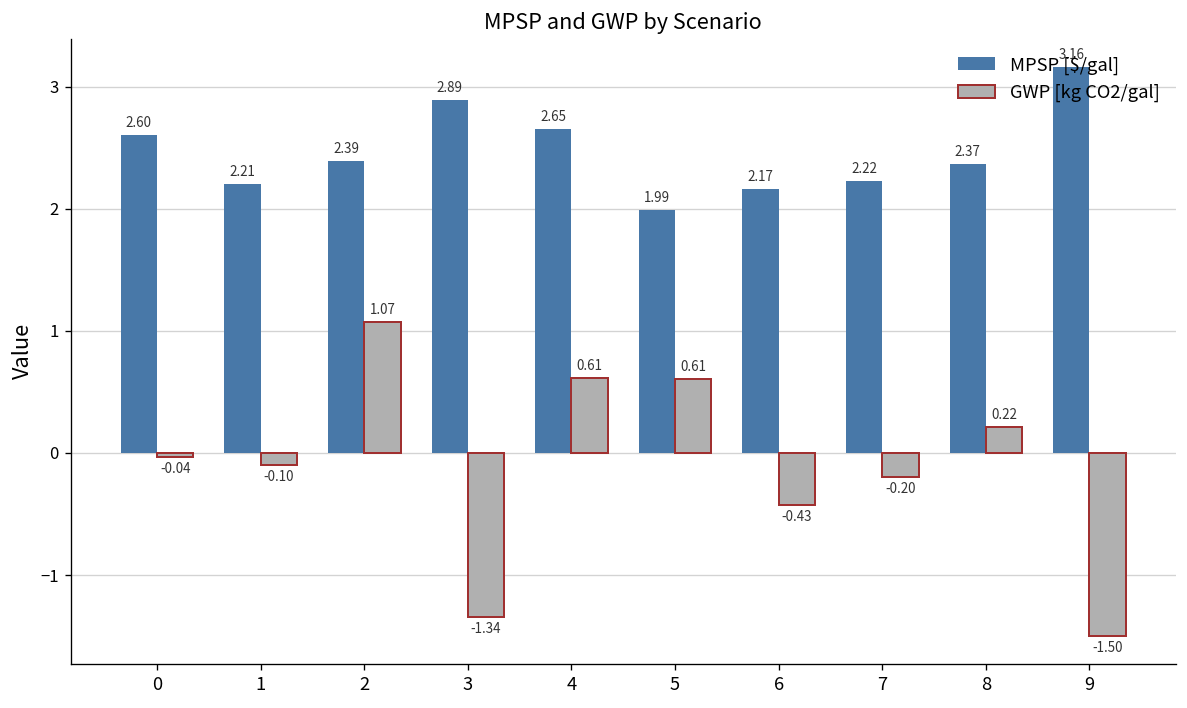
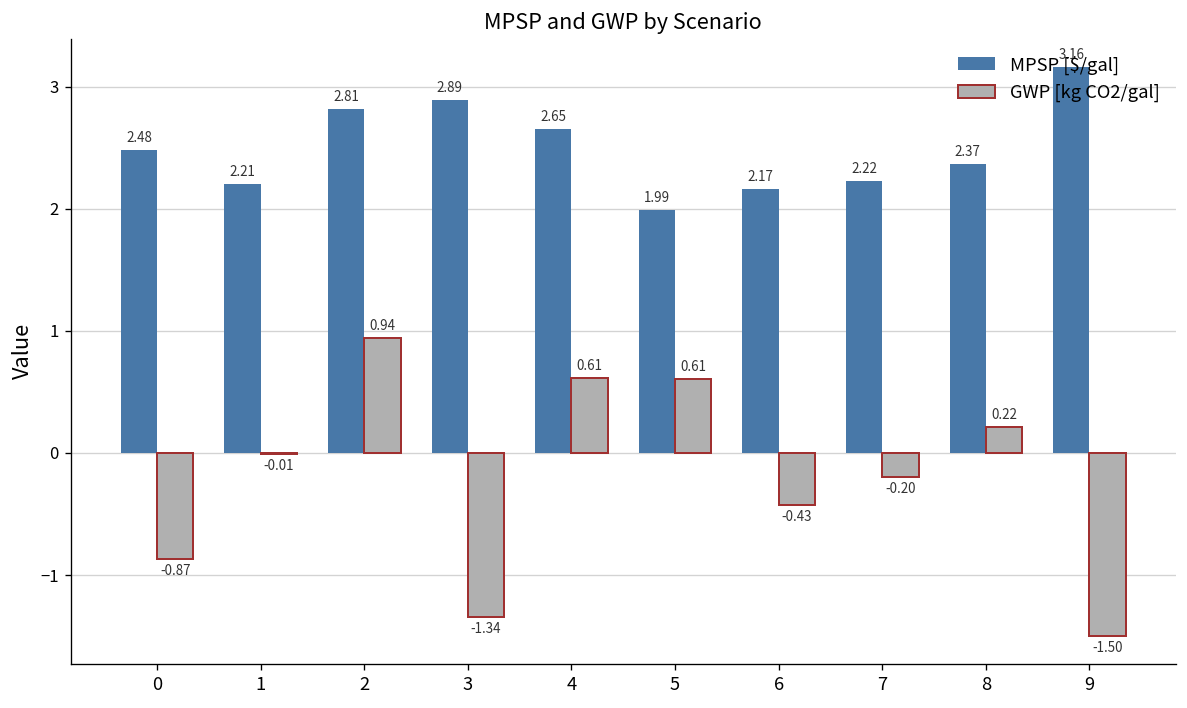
  {
    "MPSP [$/gal]": {
-     "0": 2.60,
+     "0": 2.48,
      "1": 2.21,
-     "2": 2.39,
+     "2": 2.81,
      "3": 2.89,
      "4": 2.65,
      "5": 1.99,
      "6": 2.17,
      "7": 2.22,
      "8": 2.37,
      "9": 3.16
    },
    "GWP [kg CO2/gal]": {
-     "0": -0.04,
-     "1": -0.10,
-     "2": 1.07,
+     "0": -0.87,
+     "1": -0.01,
+     "2": 0.94,
      "3": -1.34,
      "4": 0.61,
      "5": 0.61,
      "6": -0.43,
      "7": -0.20,
      "8": 0.22,
      "9": -1.50
    }
  }
